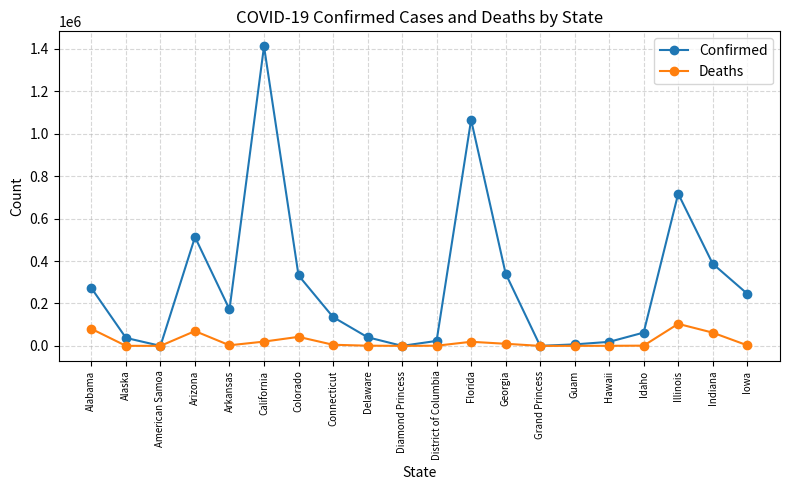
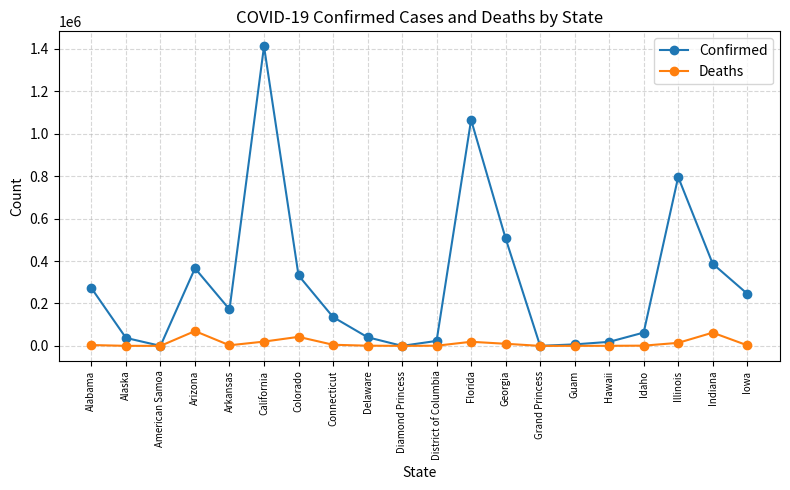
  {
    "Confirmed": {
      "Alabama": 270000,
      "Alaska": 40000,
-     "Arizona": 510000,
+     "Arizona": 370000,
      "Arkansas": 170000,
      "California": 1410000,
      "Colorado": 330000,
      "Connecticut": 140000,
      "Delaware": 40000,
      "District of Columbia": 20000,
      "Florida": 1070000,
-     "Georgia": 340000,
+     "Georgia": 510000,
      "Hawaii": 20000,
      "Idaho": 60000,
-     "Illinois": 720000,
+     "Illinois": 800000,
      "Indiana": 390000,
      "Iowa": 250000
    },
    "Deaths": {
-     "Alabama": 80000,
+     "Alabama": 0,
      "Alaska": 0,
      "Arizona": 70000,
      "Arkansas": 0,
      "California": 20000,
      "Colorado": 40000,
      "Connecticut": 10000,
      "Delaware": 0,
      "District of Columbia": 0,
      "Florida": 20000,
      "Georgia": 10000,
      "Hawaii": 0,
      "Idaho": 0,
-     "Illinois": 100000,
+     "Illinois": 10000,
      "Indiana": 60000,
      "Iowa": 0
    }
  }
